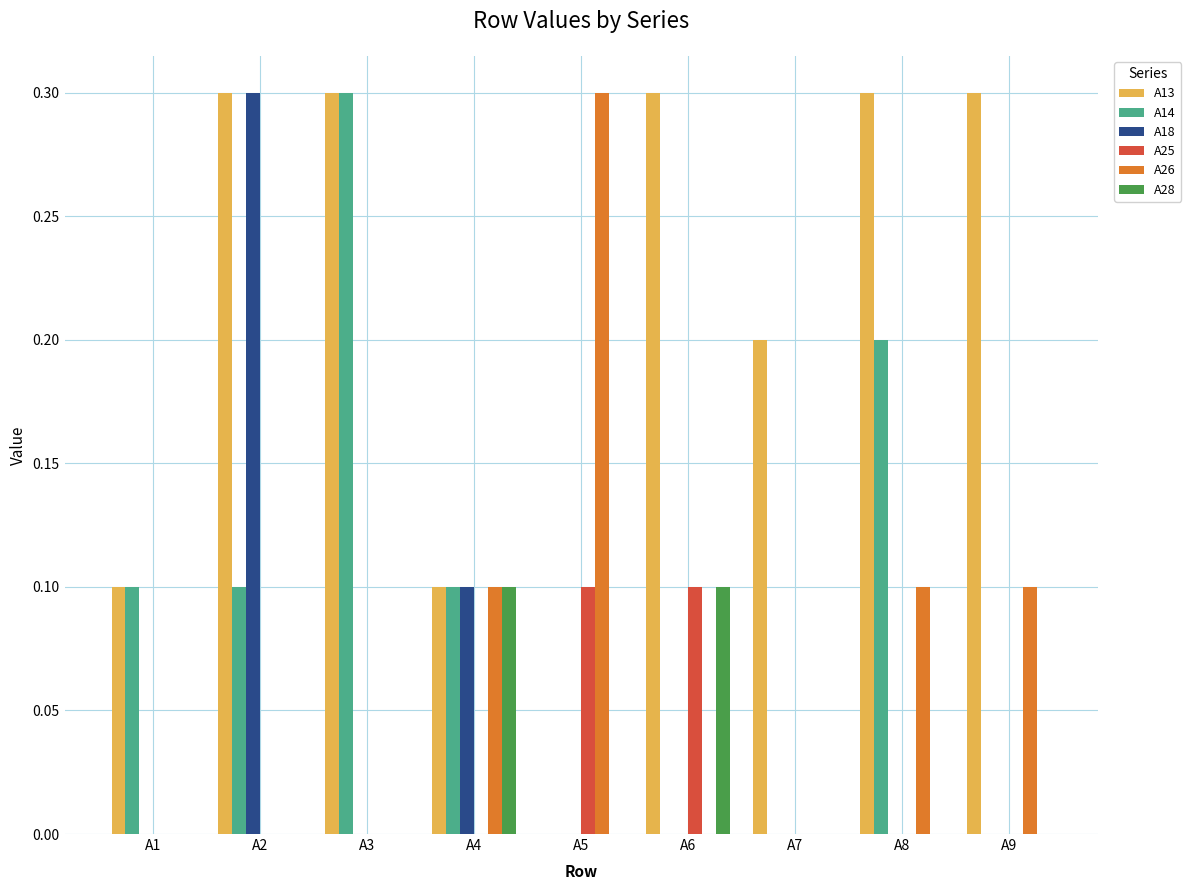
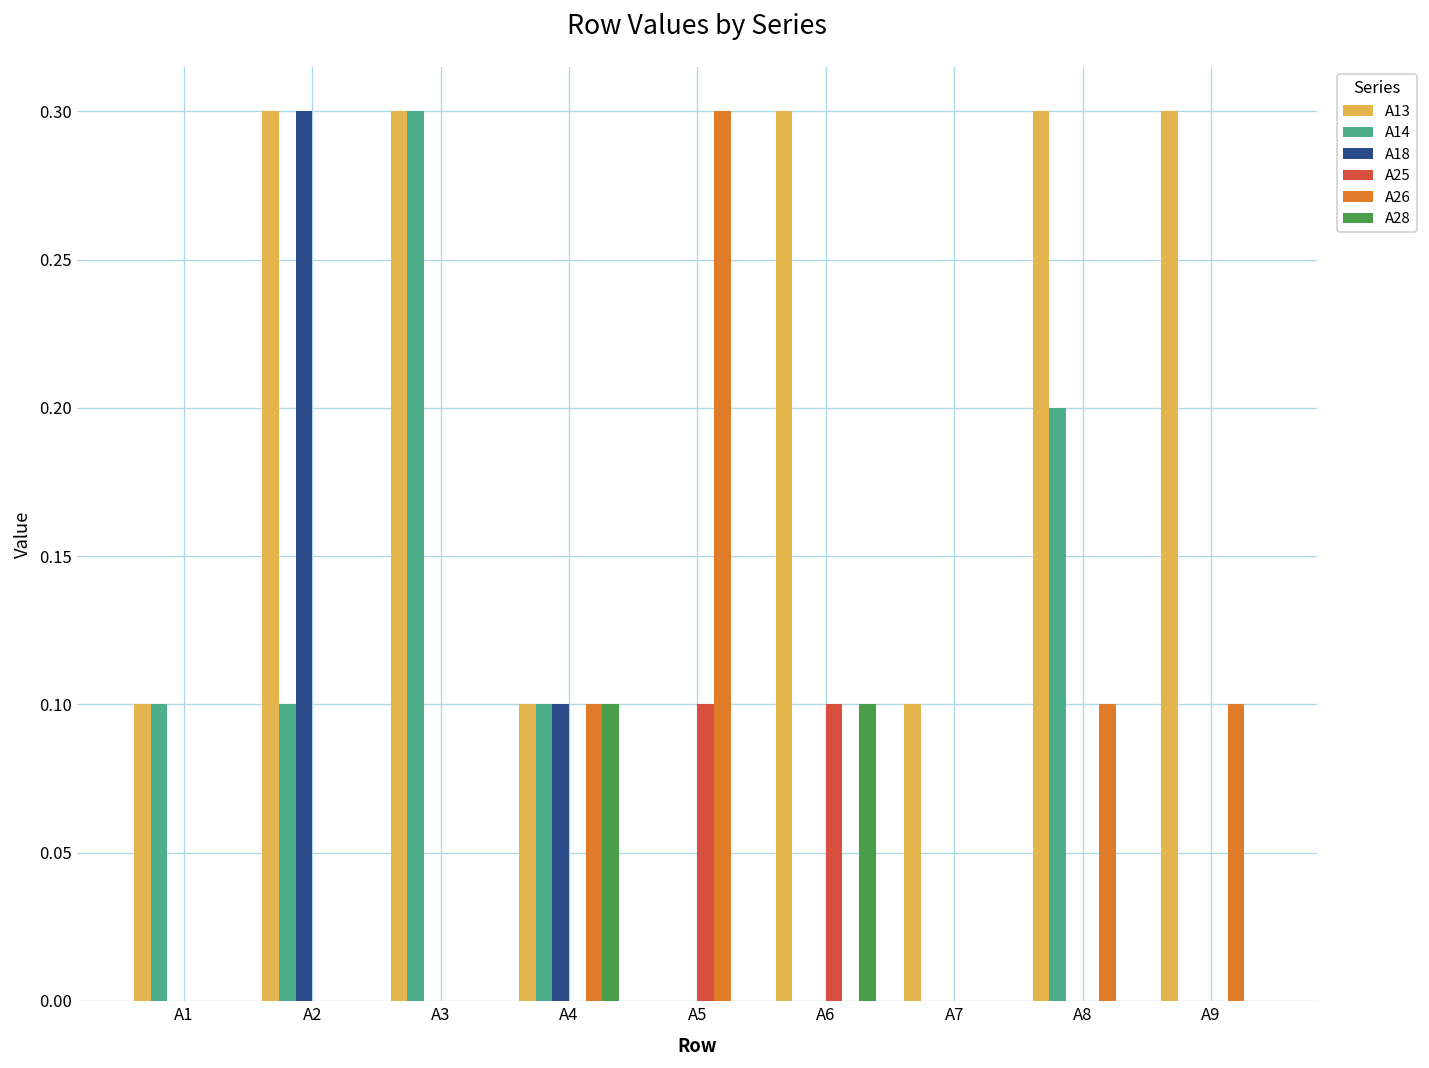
  {
    "A13": {
      "A1": 0.1,
      "A2": 0.3,
      "A3": 0.3,
      "A4": 0.1,
      "A5": 0.0,
      "A6": 0.3,
-     "A7": 0.2,
+     "A7": 0.1,
      "A8": 0.3,
      "A9": 0.3
    },
    "A14": {
      "A1": 0.1,
      "A2": 0.1,
      "A3": 0.3,
      "A4": 0.1,
      "A5": 0.0,
      "A6": 0.0,
      "A7": 0.0,
      "A8": 0.2,
      "A9": 0.0
    },
    "A18": {
      "A1": 0.0,
      "A2": 0.3,
      "A3": 0.0,
      "A4": 0.1,
      "A5": 0.0,
      "A6": 0.0,
      "A7": 0.0,
      "A8": 0.0,
      "A9": 0.0
    },
    "A28": {
      "A1": 0.0,
      "A2": 0.0,
      "A3": 0.0,
      "A4": 0.1,
      "A5": 0.0,
      "A6": 0.1,
      "A7": 0.0,
      "A8": 0.0,
      "A9": 0.0
    }
  }
